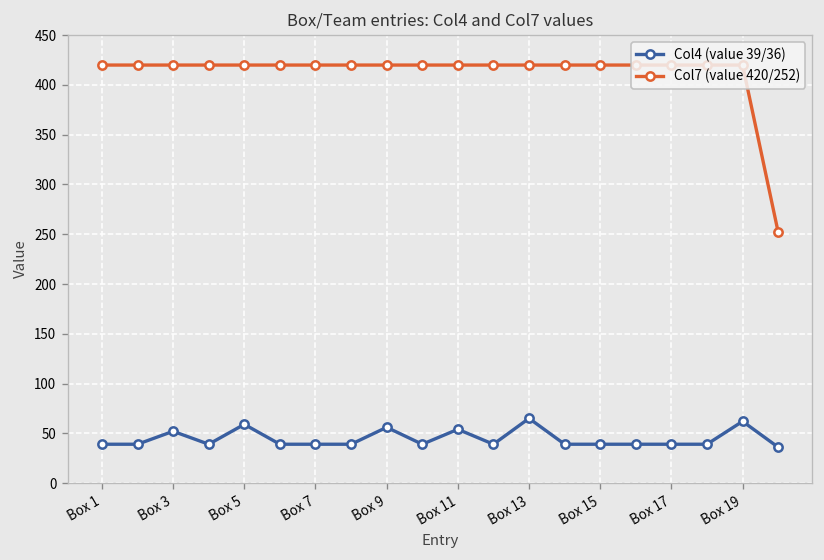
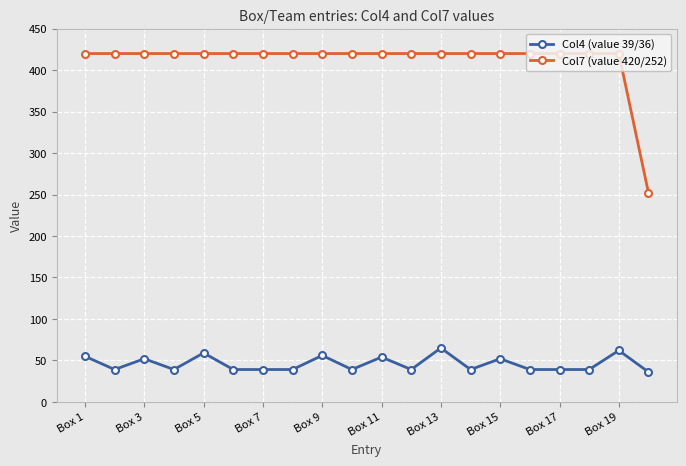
  {
    "Col4 (value 39/36)": {
-     "Box 1": 40,
+     "Box 1": 60,
      "Box 3": 50,
      "Box 5": 60,
      "Box 7": 40,
      "Box 9": 60,
      "Box 11": 50,
      "Box 13": 70,
-     "Box 15": 40,
+     "Box 15": 50,
      "Box 17": 40,
      "Box 19": 60
    },
    "Col7 (value 420/252)": {
      "Box 1": 420,
      "Box 3": 420,
      "Box 5": 420,
      "Box 7": 420,
      "Box 9": 420,
      "Box 11": 420,
      "Box 13": 420,
      "Box 15": 420
    }
  }
